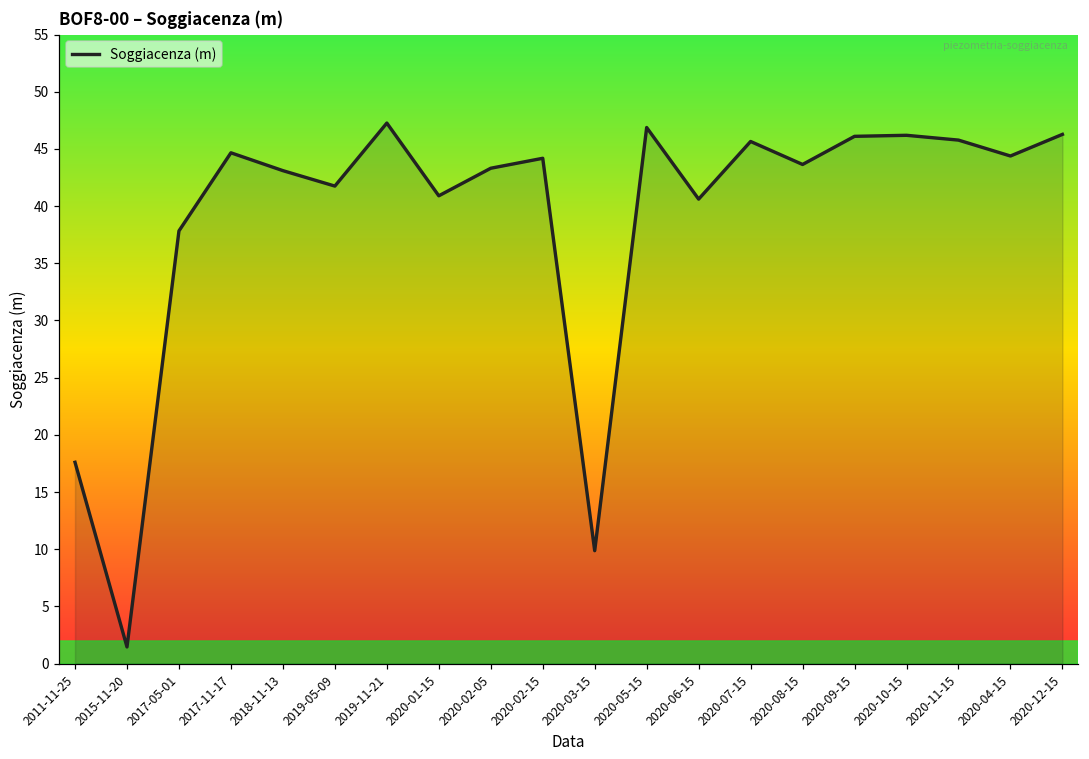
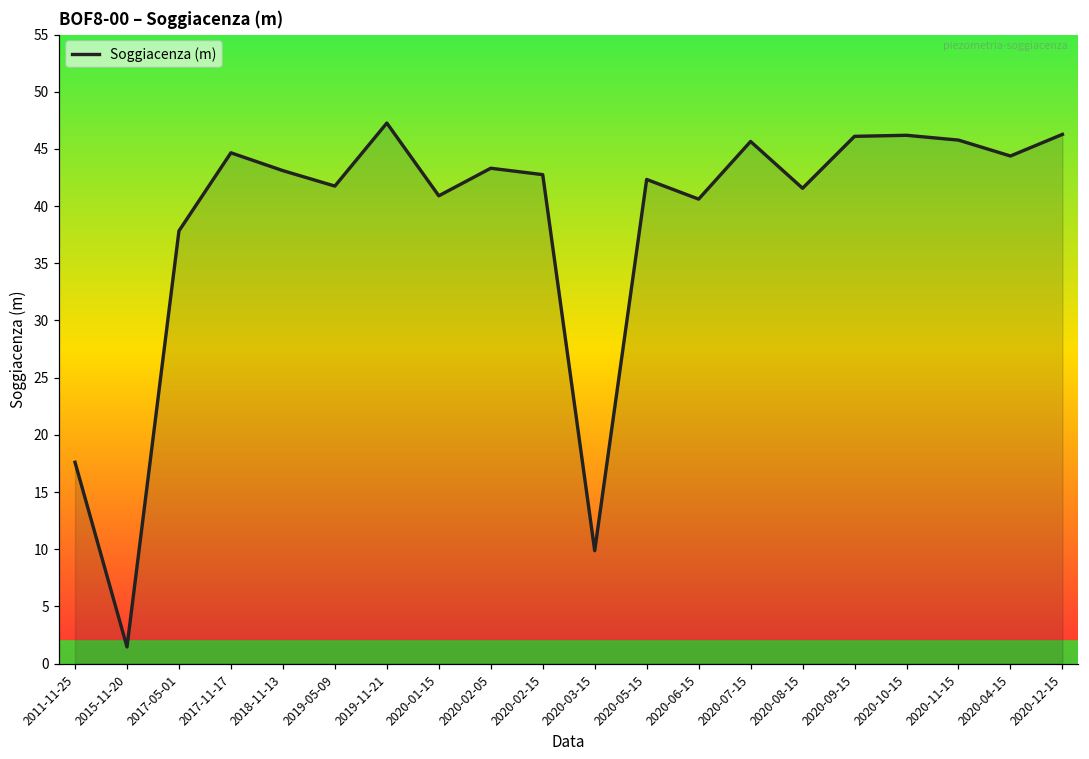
  {
    "2011-11-25": 17.6,
    "2017-05-01": 37.8,
    "2017-11-17": 44.7,
    "2018-11-13": 43.1,
    "2019-05-09": 41.8,
    "2019-11-21": 47.3,
    "2020-01-15": 40.9,
    "2020-02-05": 43.3,
-   "2020-02-15": 44.2,
+   "2020-02-15": 42.8,
    "2020-03-15": 9.9,
-   "2020-05-15": 46.9,
+   "2020-05-15": 42.3,
    "2020-06-15": 40.6,
    "2020-07-15": 45.7,
-   "2020-08-15": 43.6,
+   "2020-08-15": 41.6,
    "2020-09-15": 46.1,
    "2020-10-15": 46.2,
    "2020-11-15": 45.8,
    "2020-04-15": 44.4,
    "2020-12-15": 46.3
  }
